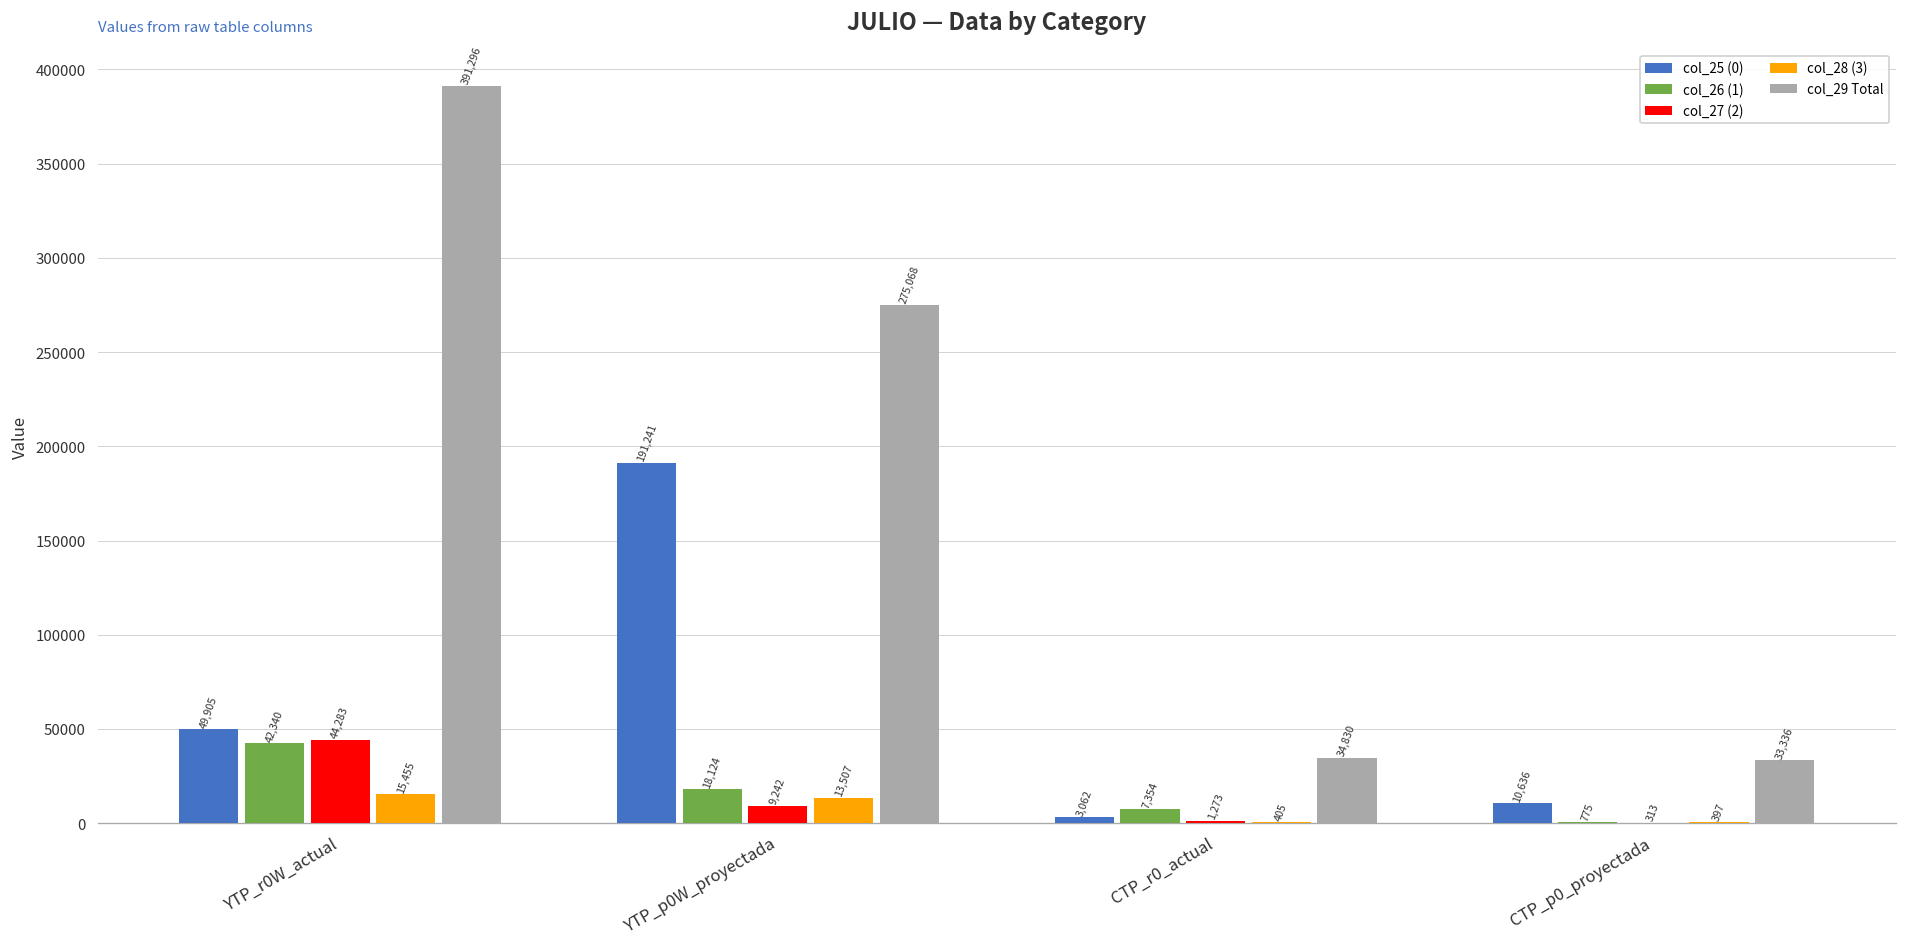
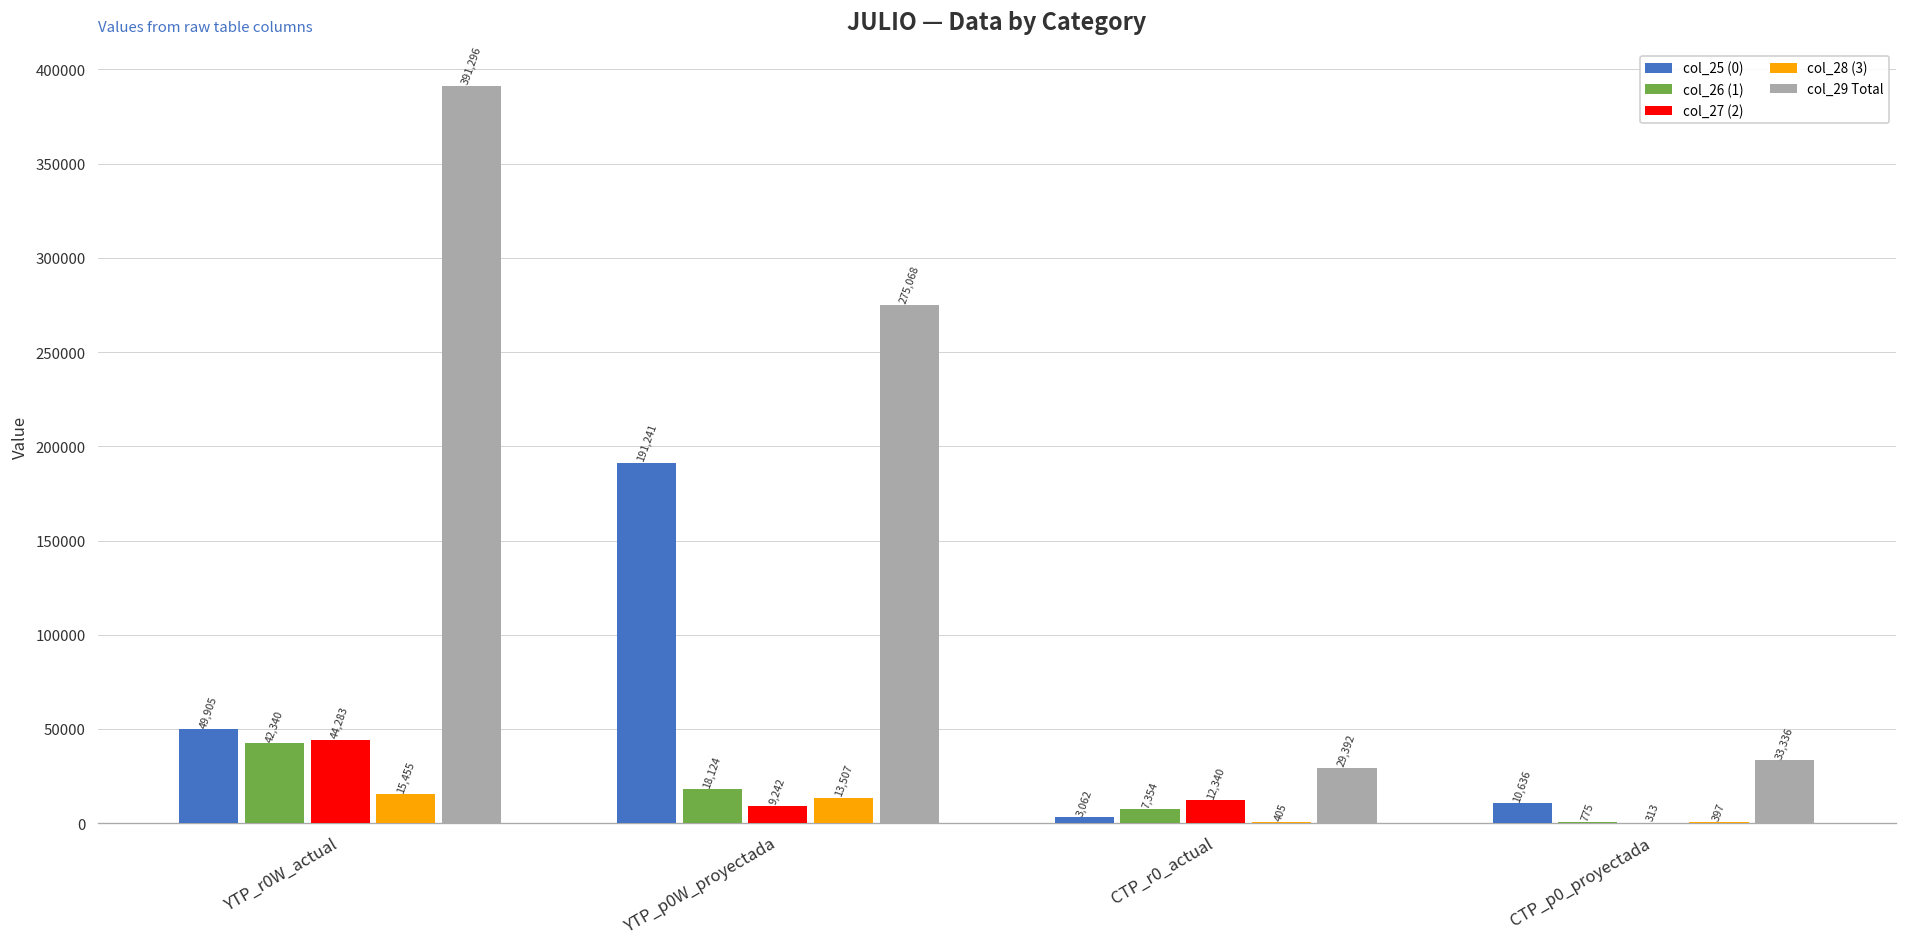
  {
    "col_25 (0)": {
      "YTP_r0W_actual": "49,905",
      "YTP_p0W_proyectada": "191,241",
      "CTP_r0_actual": "3,062",
      "CTP_p0_proyectada": "10,636"
    },
    "col_26 (1)": {
      "YTP_r0W_actual": "42,340",
      "YTP_p0W_proyectada": "18,124",
      "CTP_r0_actual": "7,354",
      "CTP_p0_proyectada": "775"
    },
    "col_27 (2)": {
      "YTP_r0W_actual": "44,283",
      "YTP_p0W_proyectada": "9,242",
-     "CTP_r0_actual": "1,273",
+     "CTP_r0_actual": "12,340",
      "CTP_p0_proyectada": "313"
    },
    "col_28 (3)": {
      "YTP_r0W_actual": "15,455",
      "YTP_p0W_proyectada": "13,507",
      "CTP_r0_actual": "405",
      "CTP_p0_proyectada": "397"
    },
    "col_29 Total": {
      "YTP_r0W_actual": "391,296",
      "YTP_p0W_proyectada": "275,068",
-     "CTP_r0_actual": "34,830",
+     "CTP_r0_actual": "29,392",
      "CTP_p0_proyectada": "33,336"
    }
  }
